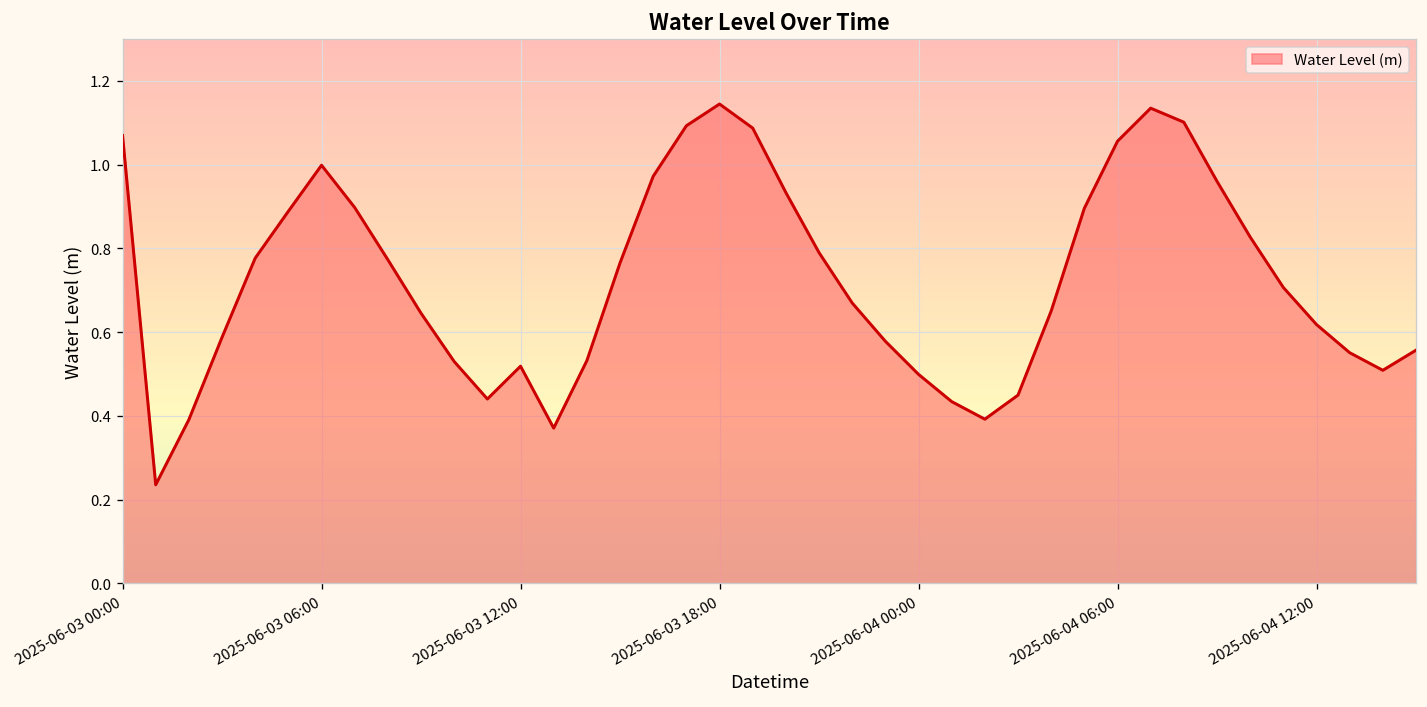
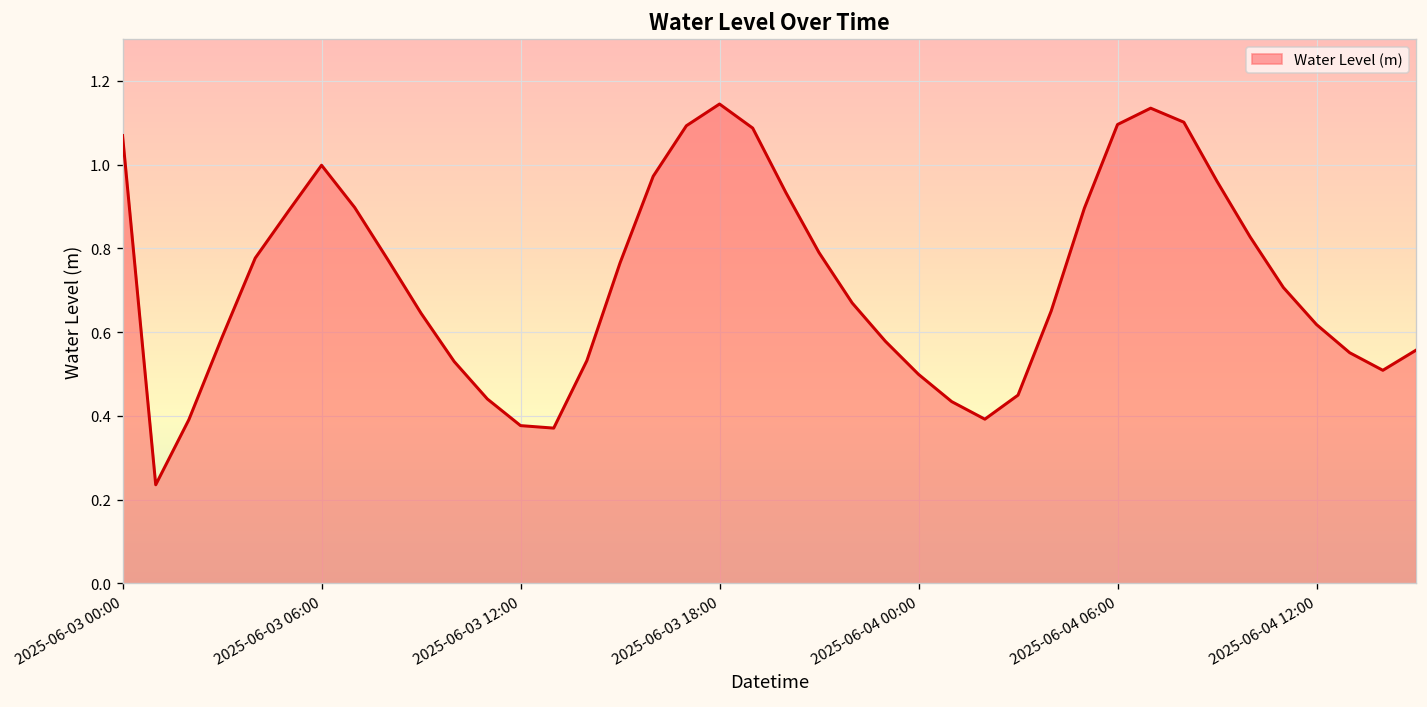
  {
    "2025-06-03 00:00": 1.07,
    "2025-06-03 06:00": 1.00,
-   "2025-06-03 12:00": 0.52,
+   "2025-06-03 12:00": 0.38,
    "2025-06-03 18:00": 1.14,
    "2025-06-04 00:00": 0.50,
-   "2025-06-04 06:00": 1.06,
+   "2025-06-04 06:00": 1.10,
    "2025-06-04 12:00": 0.62
  }
